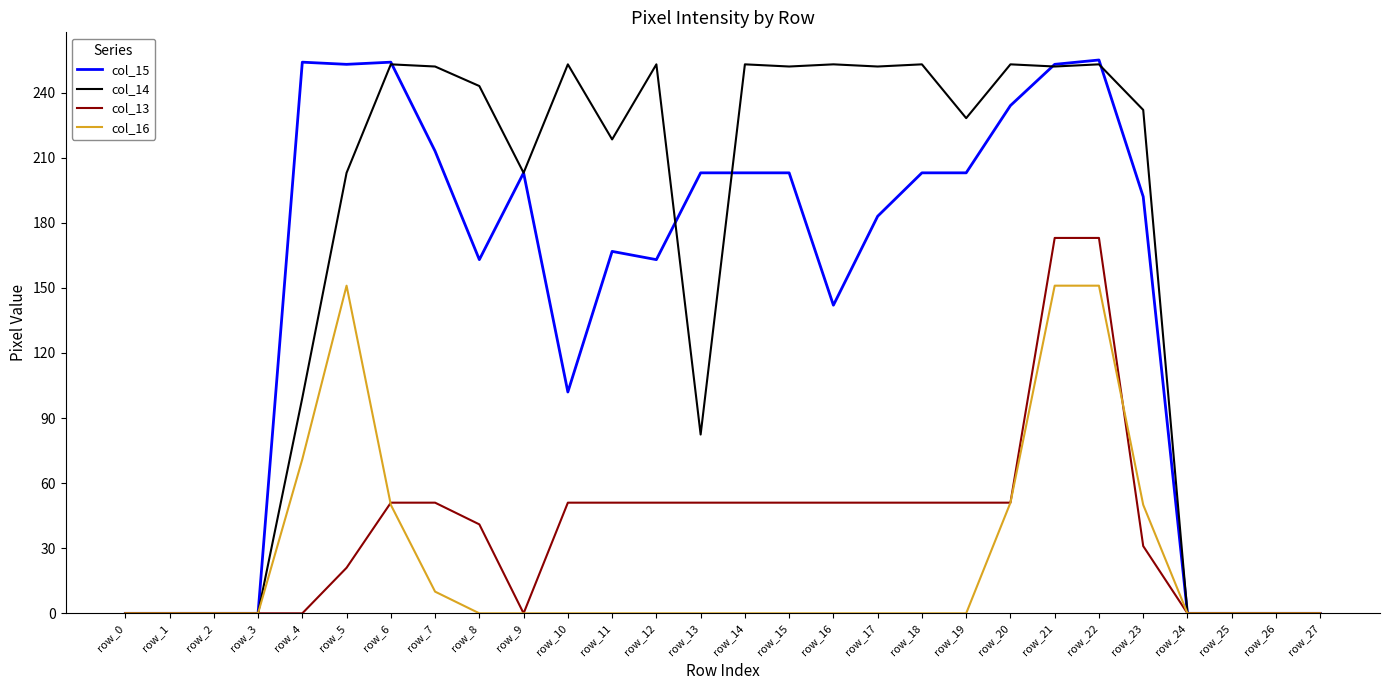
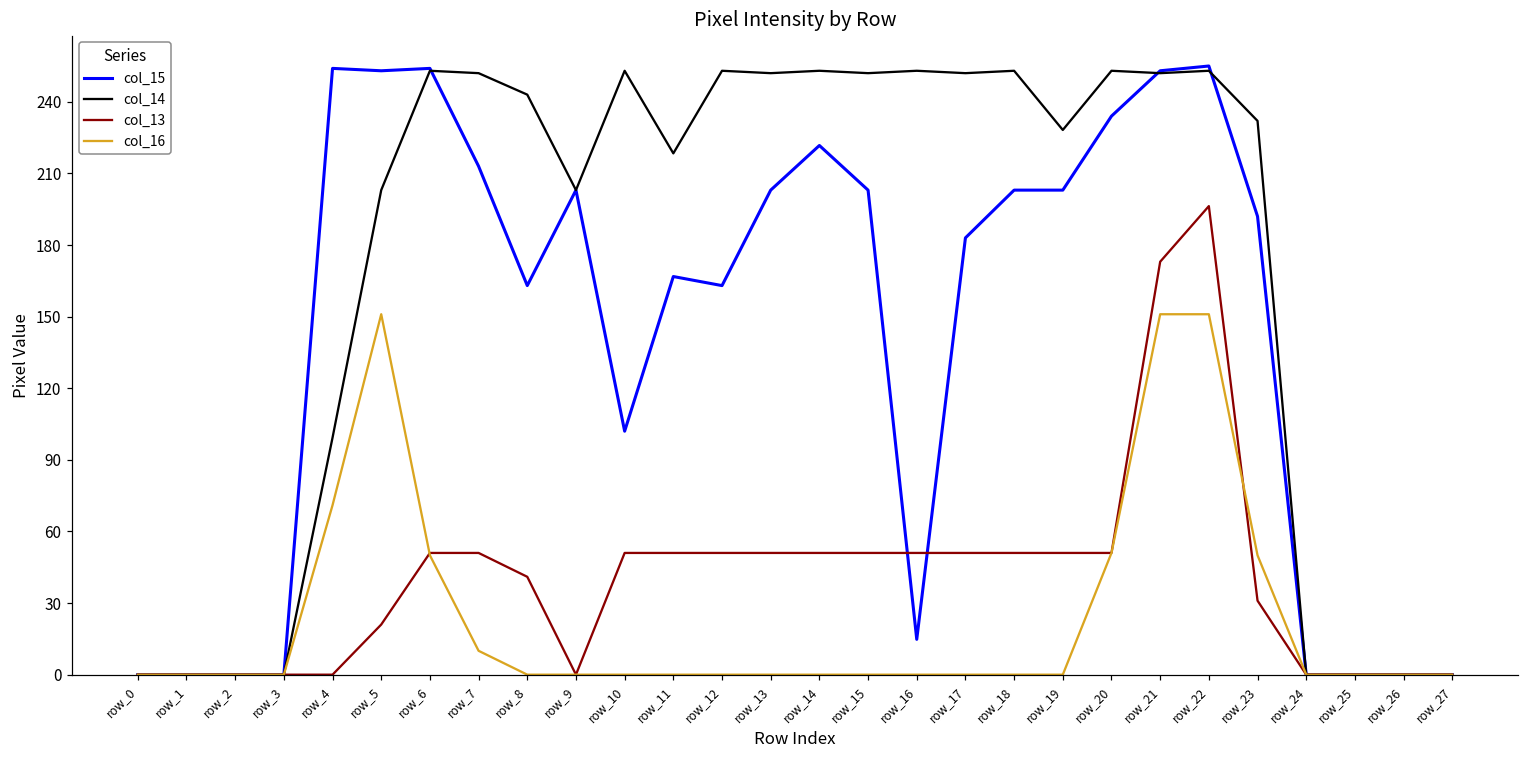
  {
    "col_15": {
      "row_4": 254,
      "row_5": 253,
      "row_7": 213,
      "row_8": 163,
      "row_10": 102,
      "row_11": 167,
      "row_12": 163,
      "row_13": 203,
-     "row_14": 203,
+     "row_14": 222,
      "row_15": 203,
-     "row_16": 142,
+     "row_16": 15,
      "row_17": 183,
      "row_18": 203,
      "row_19": 203,
      "row_20": 234,
      "row_22": 255,
      "row_23": 192
    },
    "col_14": {
      "row_4": 99,
      "row_5": 203,
      "row_7": 252,
      "row_8": 243,
      "row_10": 253,
      "row_11": 218,
      "row_12": 253,
-     "row_13": 82,
+     "row_13": 252,
      "row_14": 253,
      "row_15": 252,
      "row_16": 253,
      "row_17": 252,
      "row_18": 253,
      "row_19": 228,
      "row_20": 253,
      "row_22": 253,
      "row_23": 232
    },
    "col_13": {
      "row_4": 0,
      "row_5": 21,
      "row_7": 51,
      "row_8": 41,
      "row_10": 51,
      "row_11": 51,
      "row_12": 51,
      "row_13": 51,
      "row_14": 51,
      "row_15": 51,
      "row_16": 51,
      "row_17": 51,
      "row_18": 51,
      "row_19": 51,
      "row_21": 173,
-     "row_22": 173,
+     "row_22": 196,
      "row_23": 31
    },
    "col_16": {
      "row_4": 71,
      "row_5": 151,
      "row_7": 10,
      "row_8": 0,
      "row_10": 0,
      "row_11": 0,
      "row_12": 0,
      "row_13": 0,
      "row_14": 0,
      "row_15": 0,
      "row_16": 0,
      "row_17": 0,
      "row_18": 0,
      "row_19": 0,
      "row_21": 151,
      "row_22": 151,
      "row_23": 50
    }
  }
